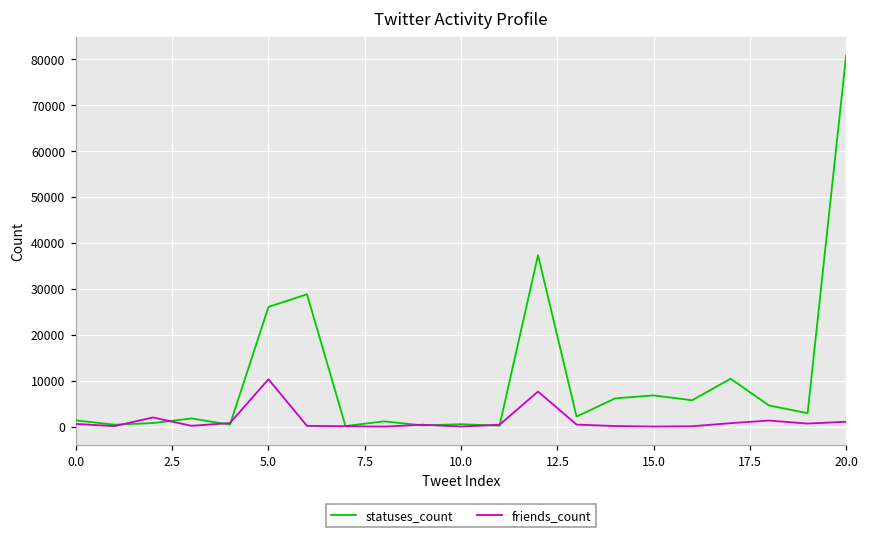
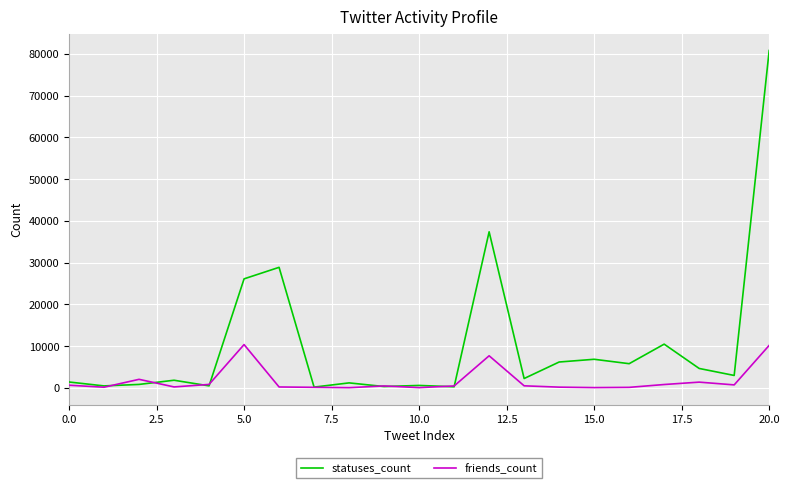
  {
    "statuses_count": {
      "0.0": 1000,
      "5.0": 26000,
      "15.0": 7000,
      "20.0": 81000
    },
    "friends_count": {
      "0.0": 1000,
      "5.0": 10000,
      "15.0": 0,
-     "20.0": 1000
+     "20.0": 10000
    }
  }
